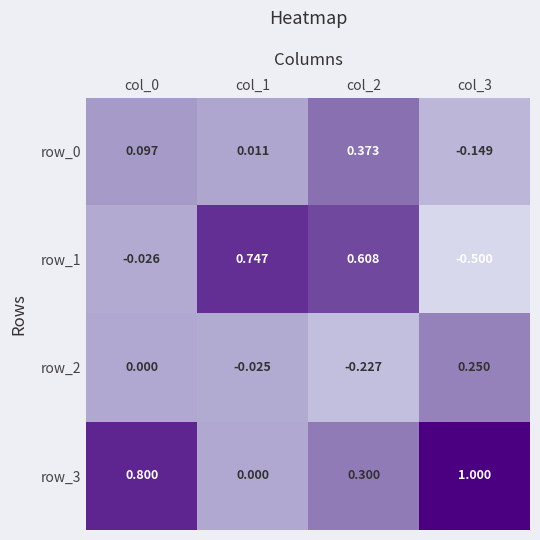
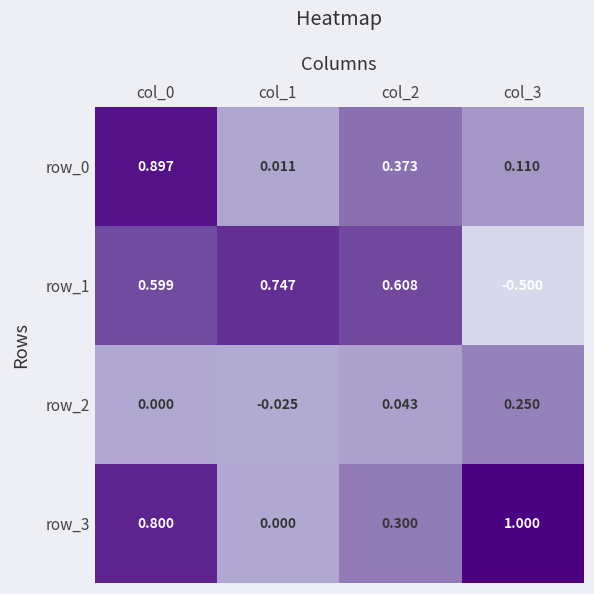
  {
    "row_0": {
-     "col_0": 0.097,
+     "col_0": 0.897,
      "col_1": 0.011,
      "col_2": 0.373,
-     "col_3": -0.149
+     "col_3": 0.110
    },
    "row_1": {
-     "col_0": -0.026,
+     "col_0": 0.599,
      "col_1": 0.747,
      "col_2": 0.608
    },
    "row_2": {
      "col_0": 0.000,
      "col_1": -0.025,
-     "col_2": -0.227,
+     "col_2": 0.043,
      "col_3": 0.250
    },
    "row_3": {
      "col_0": 0.800,
      "col_1": 0.000,
      "col_2": 0.300,
      "col_3": 1.000
    }
  }
